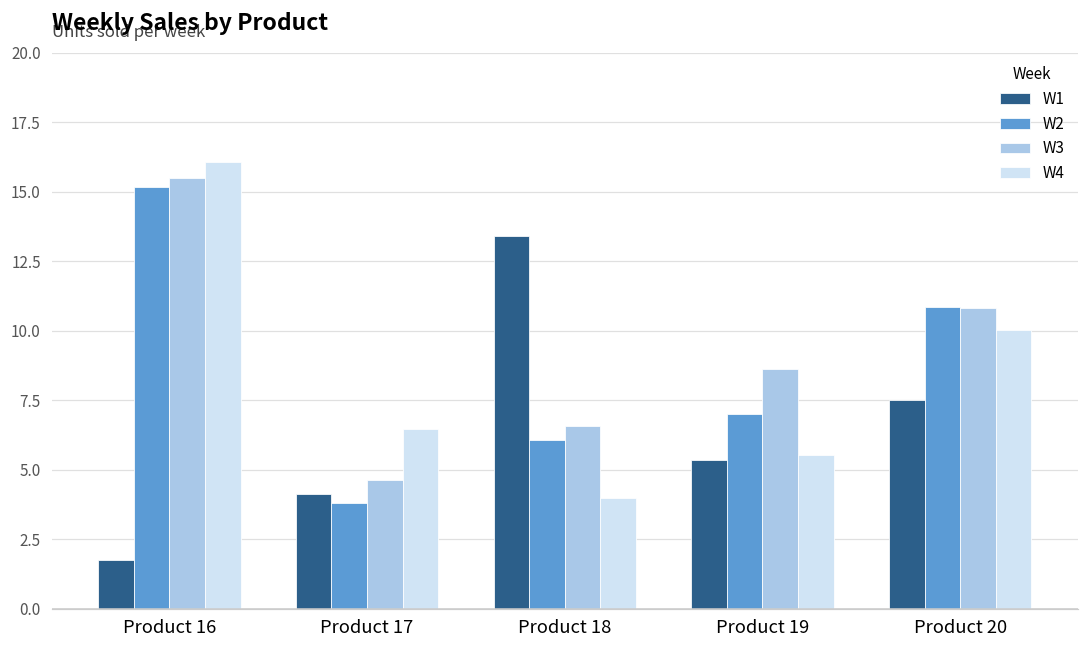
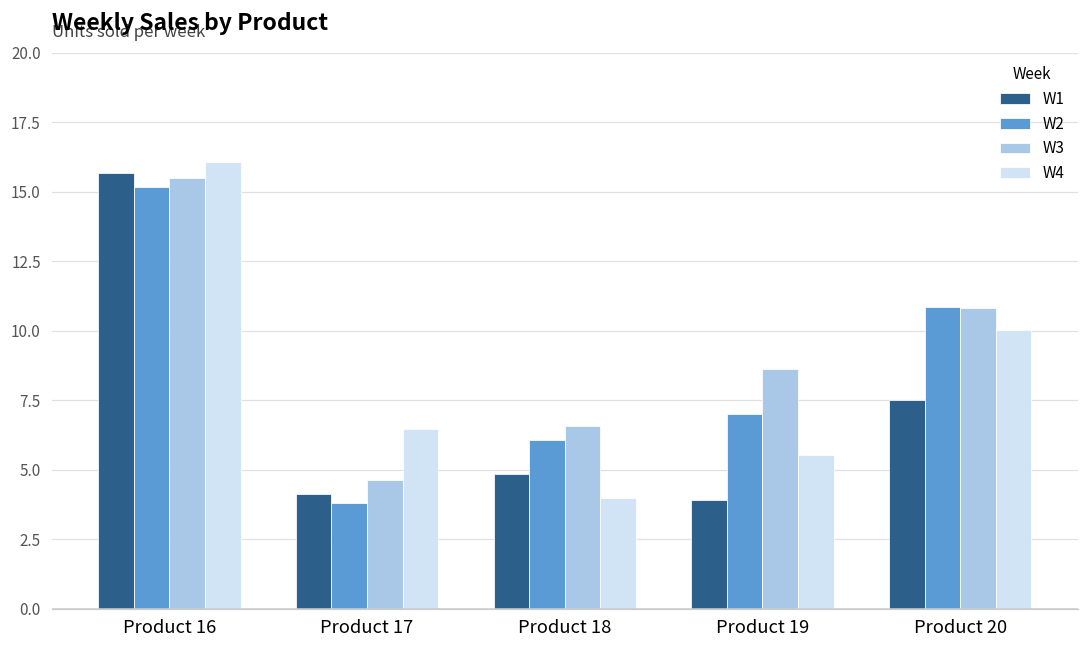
  {
    "W1": {
-     "Product 16": 1.8,
+     "Product 16": 15.7,
      "Product 17": 4.1,
-     "Product 18": 13.4,
-     "Product 19": 5.3,
+     "Product 18": 4.8,
+     "Product 19": 3.9,
      "Product 20": 7.5
    },
    "W2": {
      "Product 16": 15.2,
      "Product 17": 3.8,
      "Product 18": 6.1,
      "Product 19": 7.0,
      "Product 20": 10.9
    }
  }
